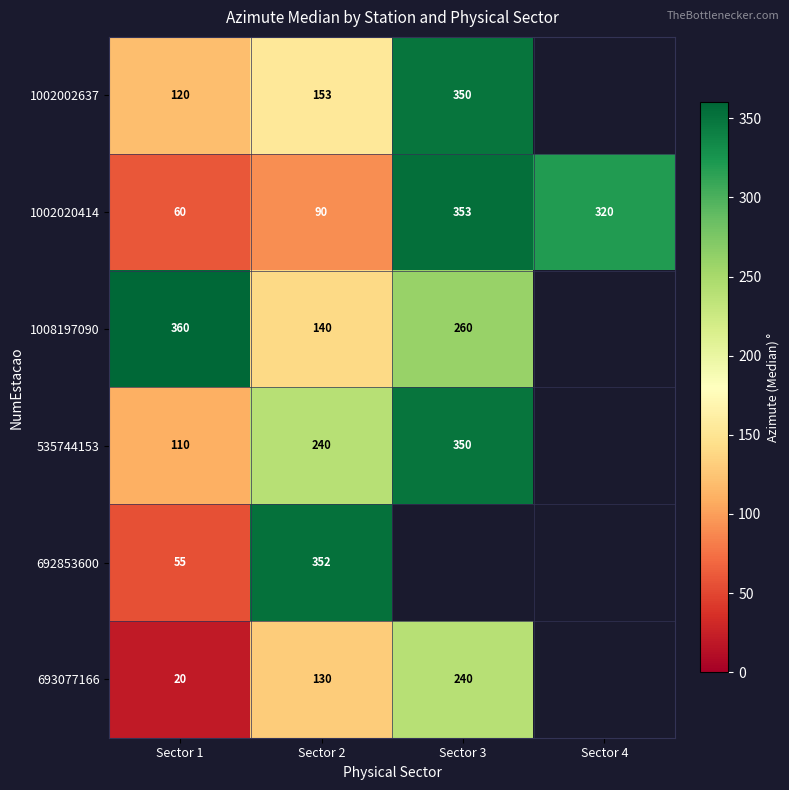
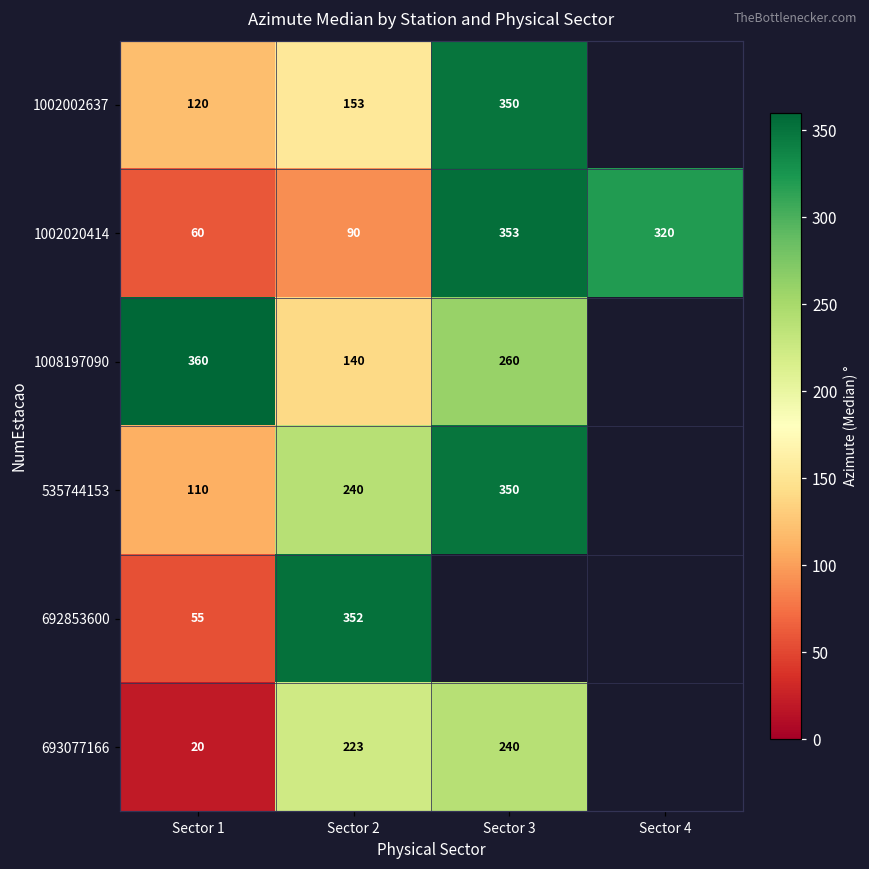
  {
    "1002002637": {
      "Sector 1": 120,
      "Sector 2": 153,
      "Sector 3": 350
    },
    "1002020414": {
      "Sector 1": 60,
      "Sector 2": 90,
      "Sector 3": 353,
      "Sector 4": 320
    },
    "1008197090": {
      "Sector 1": 360,
      "Sector 2": 140,
      "Sector 3": 260
    },
    "535744153": {
      "Sector 1": 110,
      "Sector 2": 240,
      "Sector 3": 350
    },
    "692853600": {
      "Sector 1": 55,
      "Sector 2": 352
    },
    "693077166": {
      "Sector 1": 20,
-     "Sector 2": 130,
+     "Sector 2": 223,
      "Sector 3": 240
    }
  }
